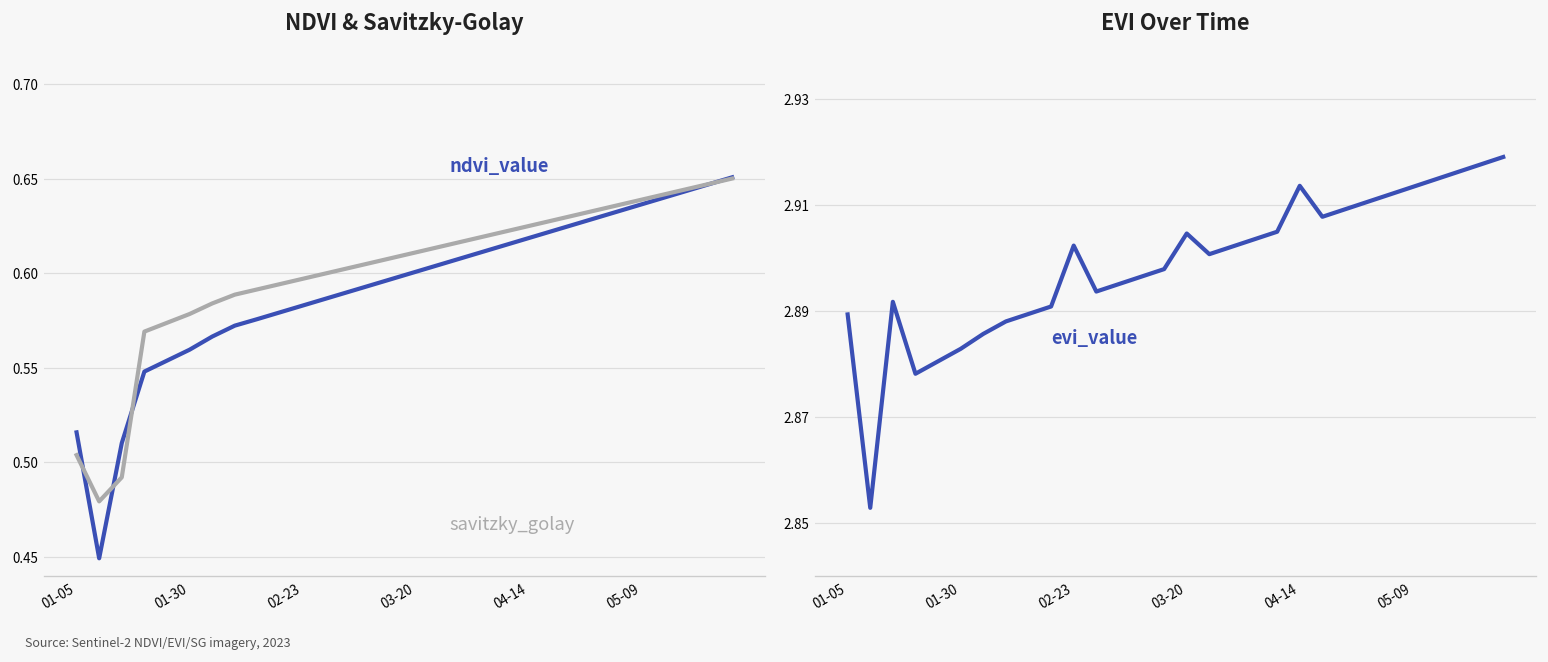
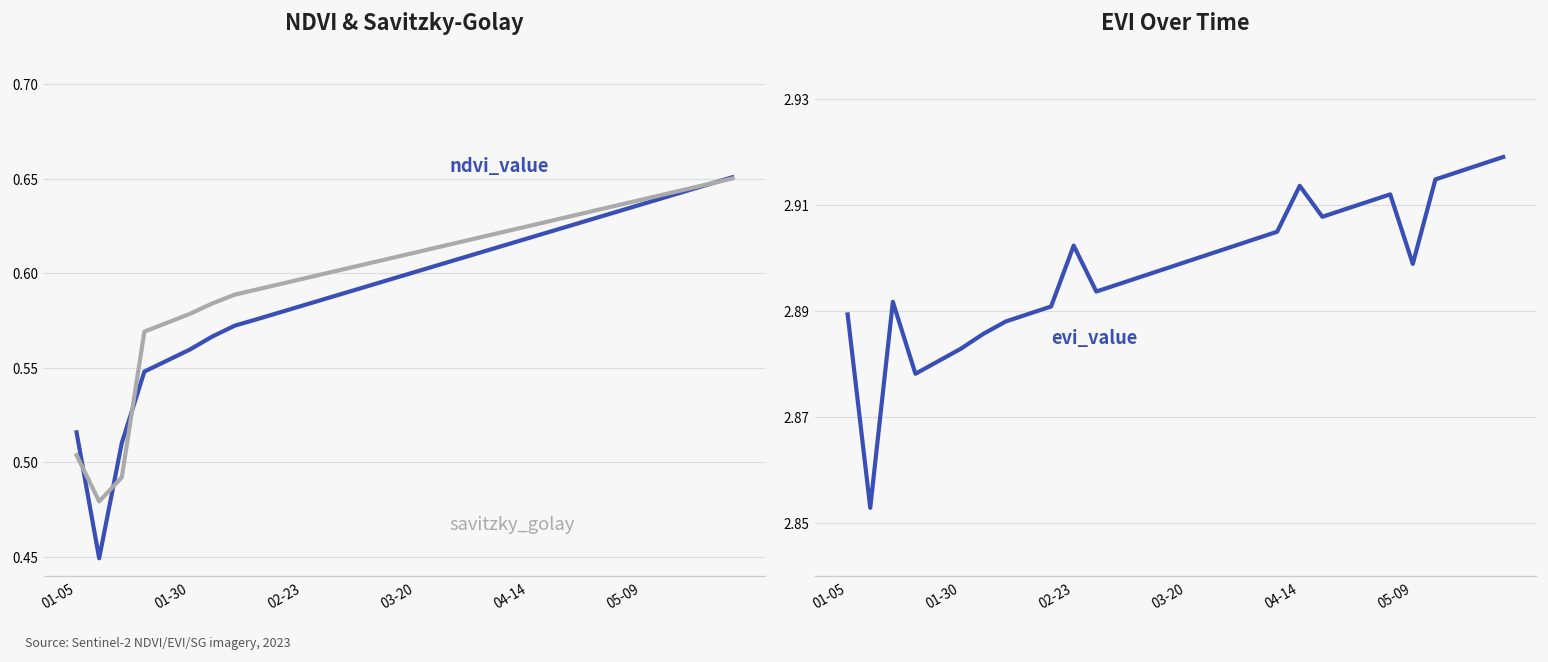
  {
    "EVI Over Time": {
      "01-05": 2.889,
      "01-30": 2.883,
      "02-23": 2.902,
-     "03-20": 2.905,
+     "03-20": 2.899,
      "04-14": 2.914,
-     "05-09": 2.913
+     "05-09": 2.899
    }
  }
